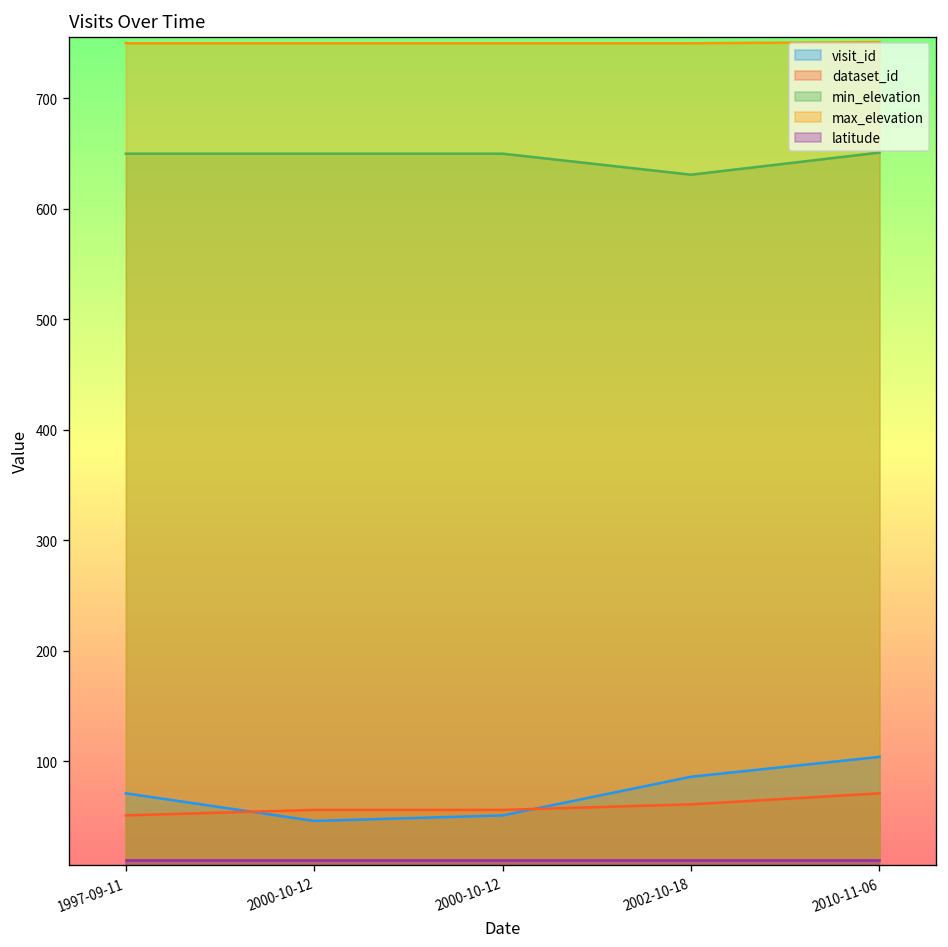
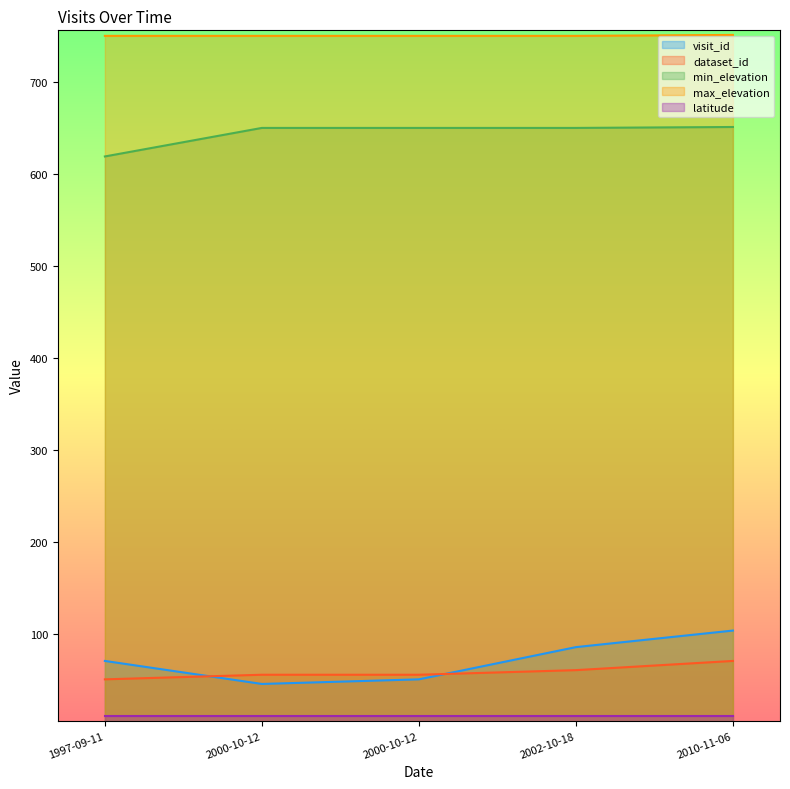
  {
    "visit_id": {
      "1997-09-11": 70,
      "2002-10-18": 90,
      "2010-11-06": 100
    },
    "min_elevation": {
-     "1997-09-11": 650,
-     "2002-10-18": 630,
+     "1997-09-11": 620,
+     "2002-10-18": 650,
      "2010-11-06": 650
    },
    "latitude": {
      "1997-09-11": 10,
      "2002-10-18": 10,
      "2010-11-06": 10
    }
  }
